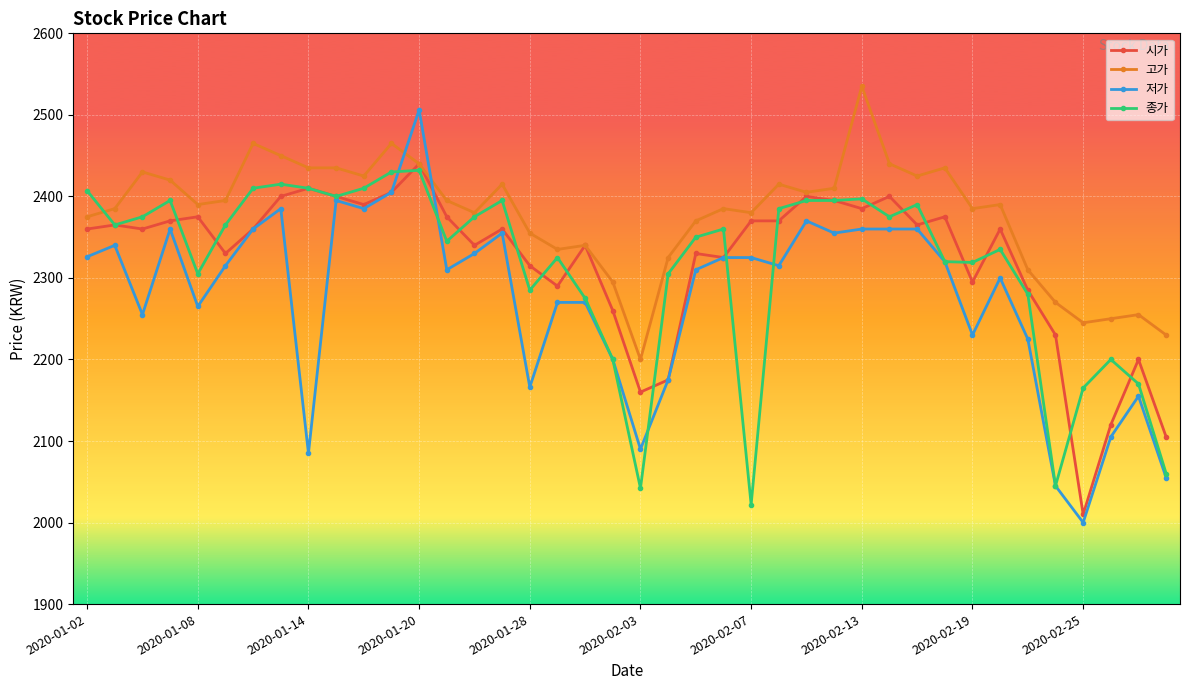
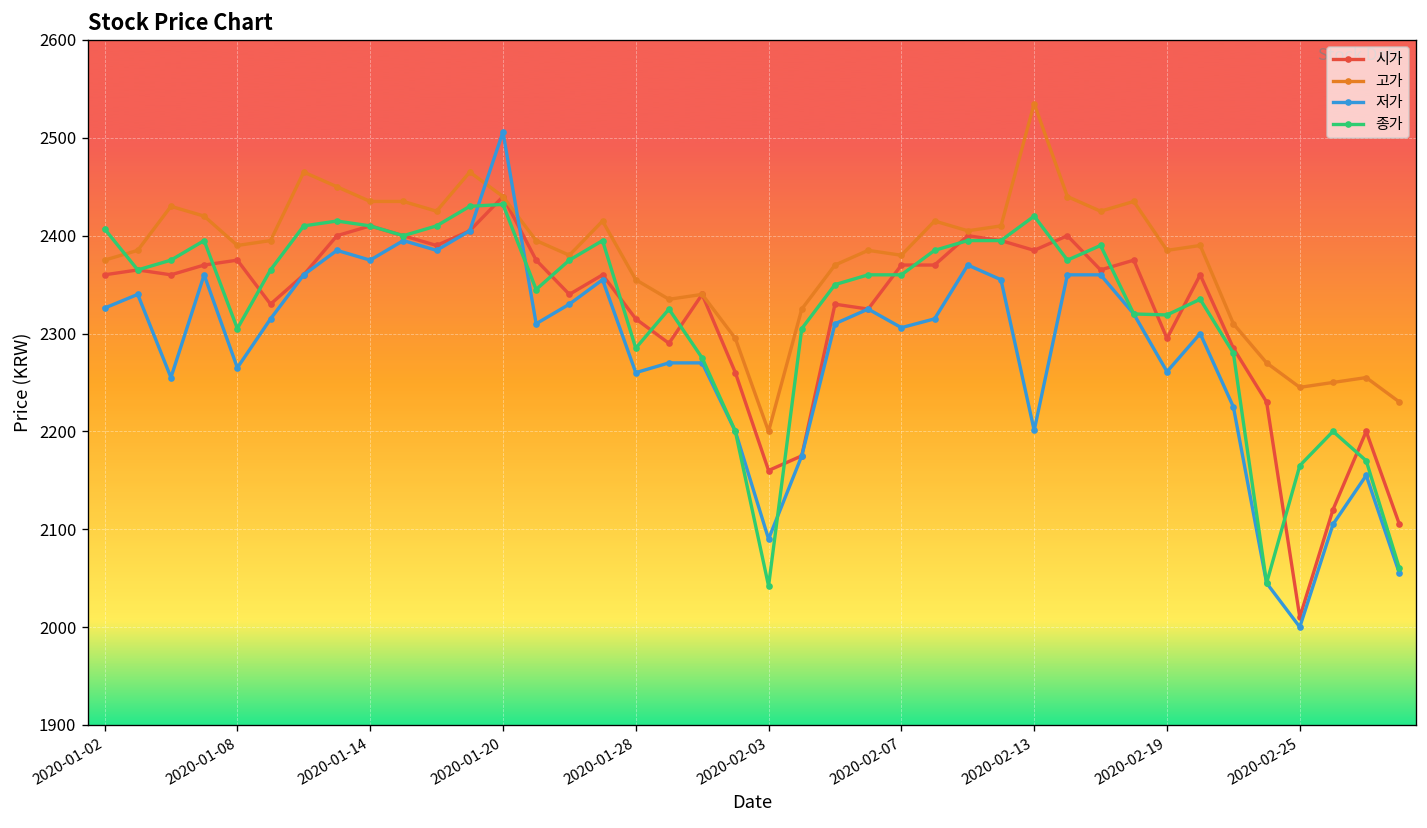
  {
    "저가": {
      "2020-01-02": 2330,
      "2020-01-08": 2270,
-     "2020-01-14": 2090,
+     "2020-01-14": 2380,
      "2020-01-20": 2510,
-     "2020-01-28": 2170,
+     "2020-01-28": 2260,
      "2020-02-03": 2090,
-     "2020-02-07": 2330,
-     "2020-02-13": 2360,
-     "2020-02-19": 2230,
+     "2020-02-07": 2310,
+     "2020-02-13": 2200,
+     "2020-02-19": 2260,
      "2020-02-25": 2000
    },
    "종가": {
      "2020-01-02": 2410,
      "2020-01-08": 2310,
      "2020-01-20": 2430,
      "2020-01-28": 2290,
      "2020-02-03": 2040,
-     "2020-02-07": 2020,
-     "2020-02-13": 2400,
+     "2020-02-07": 2360,
+     "2020-02-13": 2420,
      "2020-02-19": 2320,
      "2020-02-25": 2170
    }
  }
